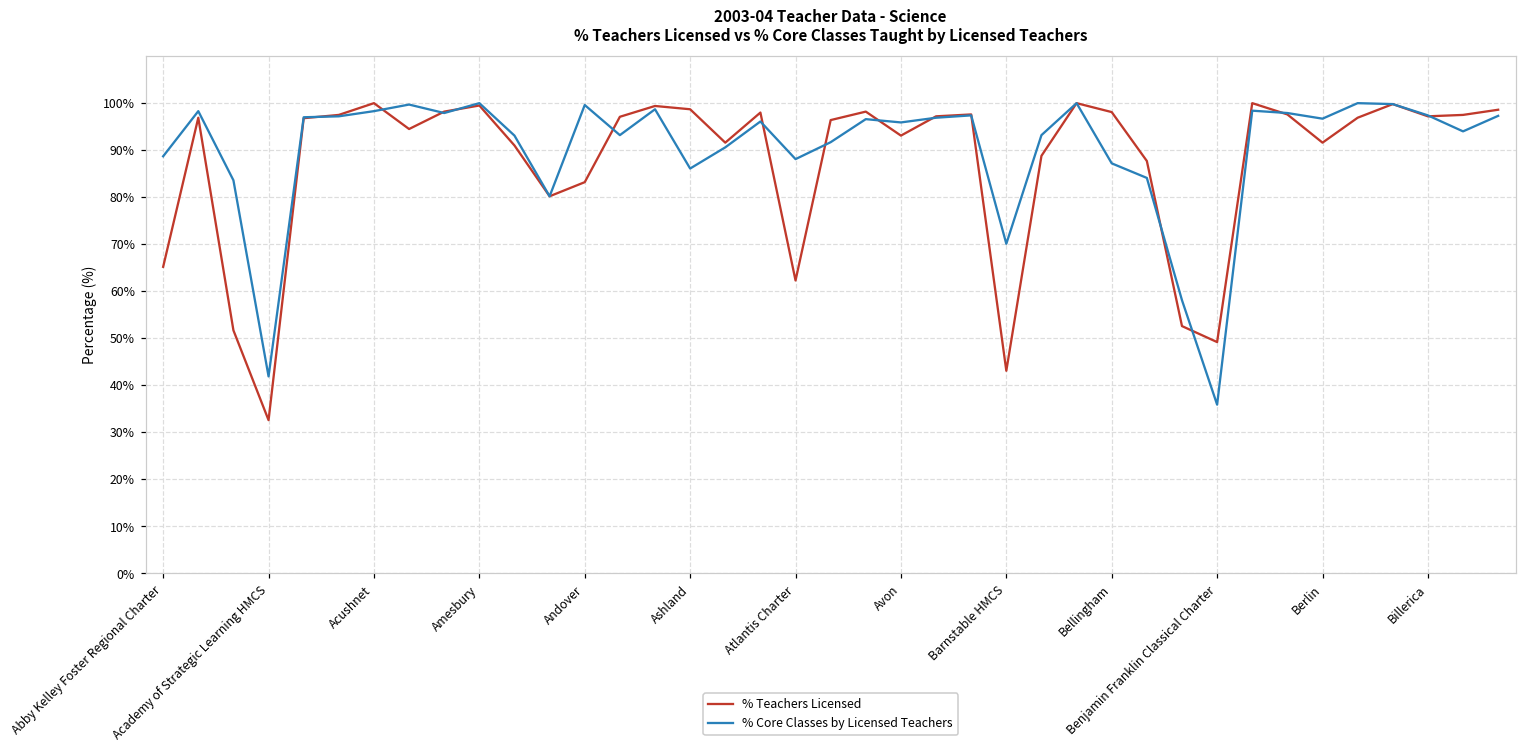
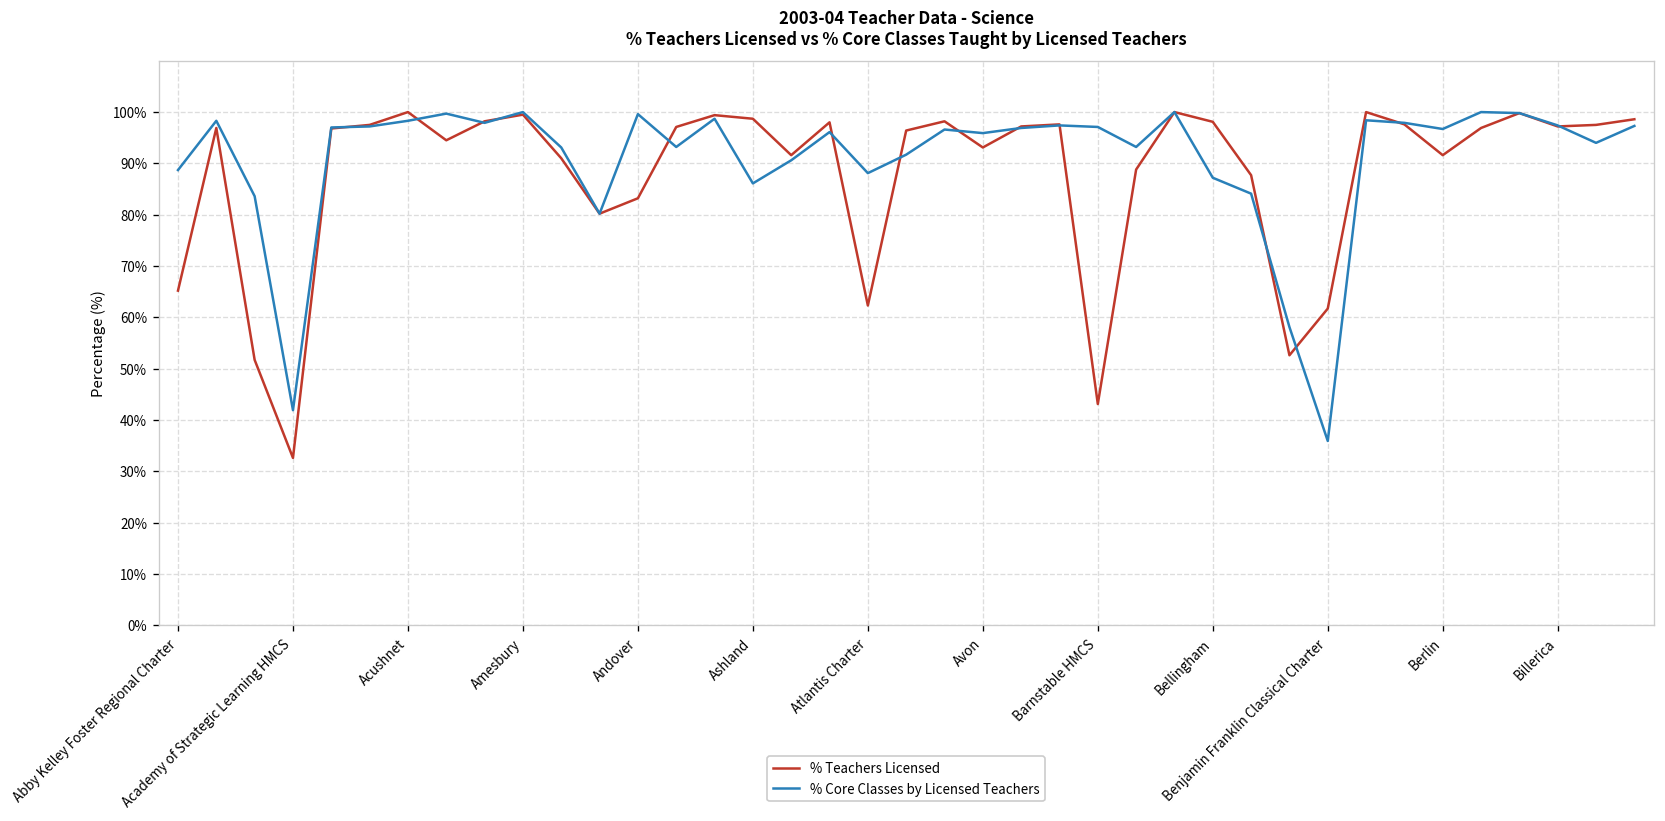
  {
    "% Teachers Licensed": {
      "Abby Kelley Foster Regional Charter": "65%",
      "Academy of Strategic Learning HMCS": "33%",
      "Acushnet": "100%",
      "Andover": "83%",
      "Ashland": "99%",
      "Atlantis Charter": "62%",
      "Avon": "93%",
      "Barnstable HMCS": "43%",
      "Bellingham": "98%",
-     "Benjamin Franklin Classical Charter": "49%",
+     "Benjamin Franklin Classical Charter": "62%",
      "Berlin": "92%"
    },
    "% Core Classes by Licensed Teachers": {
      "Abby Kelley Foster Regional Charter": "89%",
      "Academy of Strategic Learning HMCS": "42%",
      "Acushnet": "98%",
      "Andover": "100%",
      "Ashland": "86%",
      "Atlantis Charter": "88%",
      "Avon": "96%",
-     "Barnstable HMCS": "70%",
+     "Barnstable HMCS": "97%",
      "Bellingham": "87%",
      "Benjamin Franklin Classical Charter": "36%",
      "Berlin": "97%"
    }
  }
